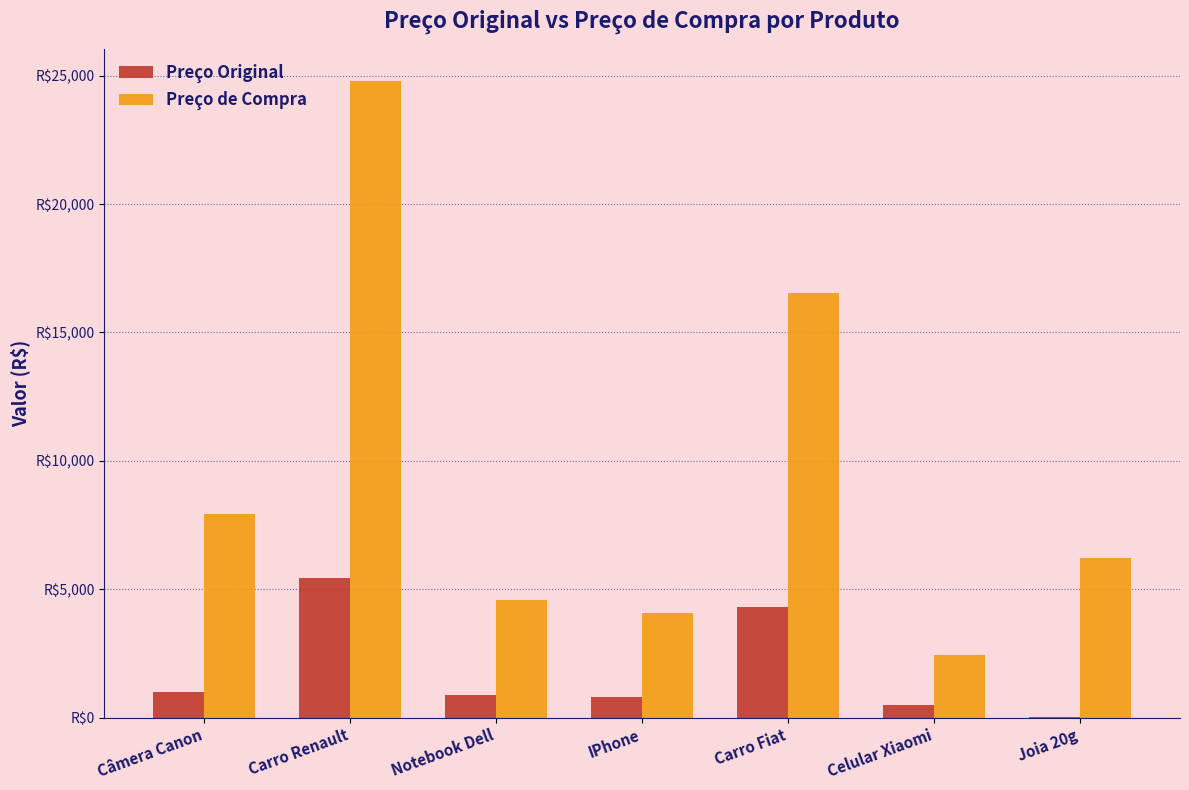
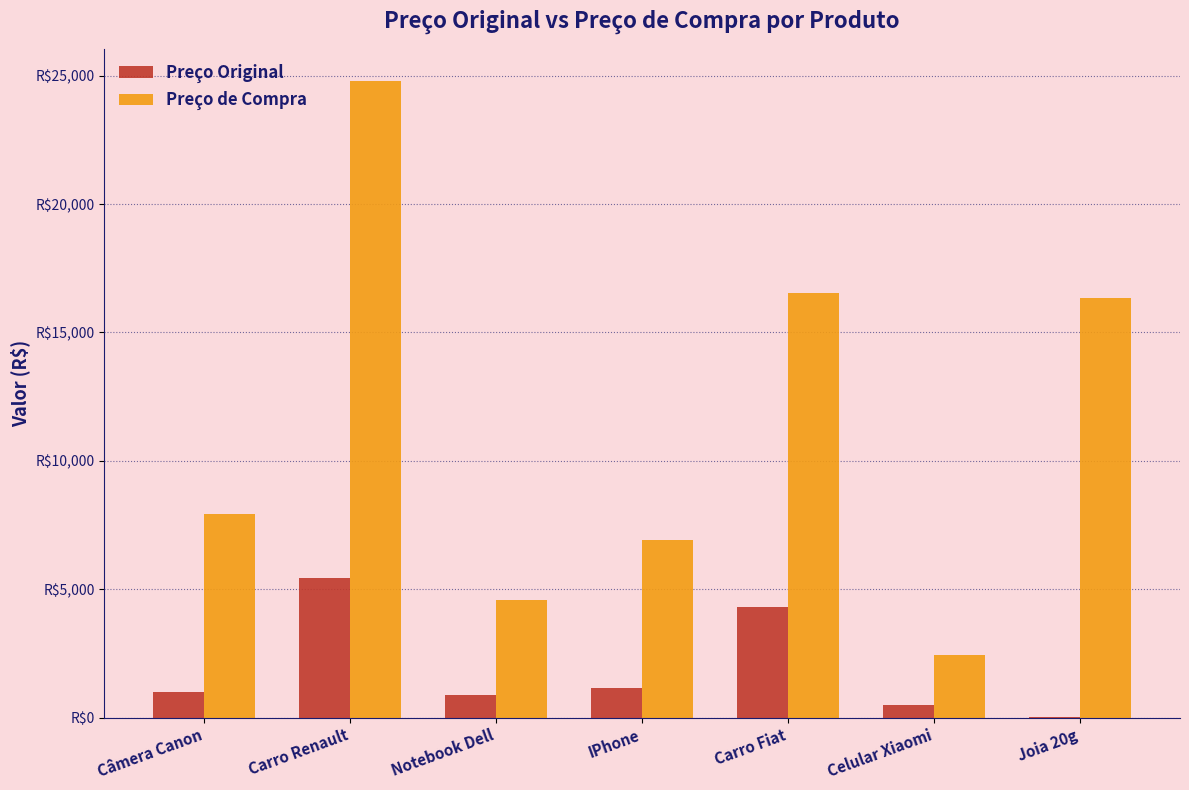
  {
    "Preço Original": {
      "Câmera Canon": "R$1,000",
      "Carro Renault": "R$5,400",
      "Notebook Dell": "R$900",
-     "IPhone": "R$800",
+     "IPhone": "R$1,200",
      "Carro Fiat": "R$4,300",
      "Celular Xiaomi": "R$500"
    },
    "Preço de Compra": {
      "Câmera Canon": "R$7,900",
      "Carro Renault": "R$24,800",
      "Notebook Dell": "R$4,600",
-     "IPhone": "R$4,100",
+     "IPhone": "R$6,900",
      "Carro Fiat": "R$16,500",
      "Celular Xiaomi": "R$2,400",
-     "Joia 20g": "R$6,200"
+     "Joia 20g": "R$16,300"
    }
  }
